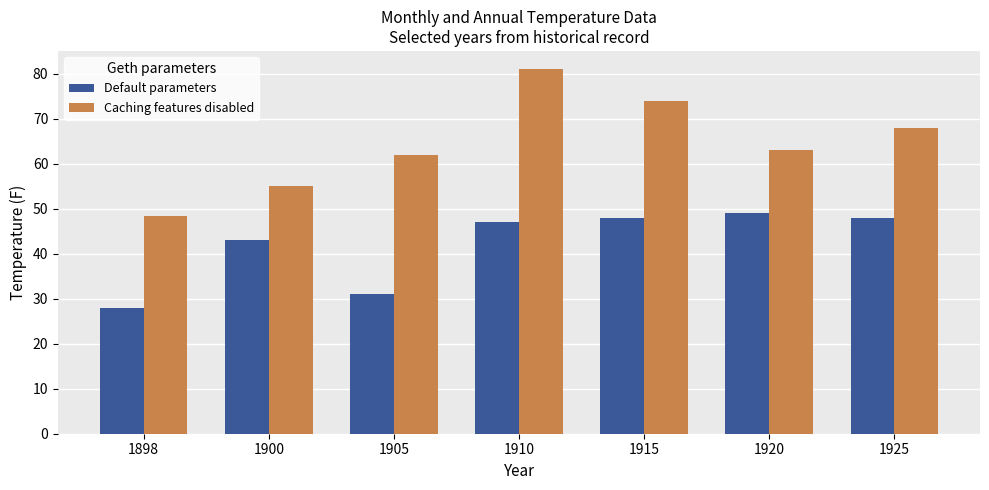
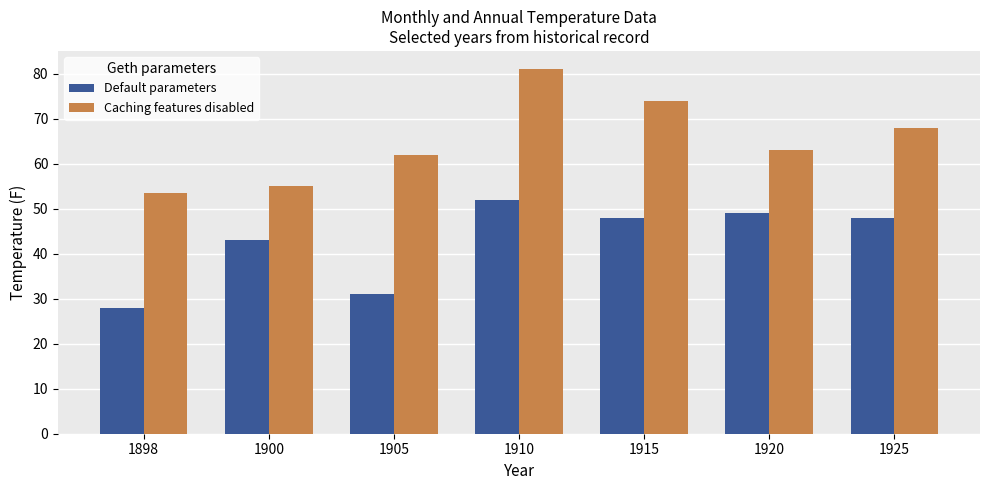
  {
    "Default parameters": {
      "1898": 28,
      "1900": 43,
      "1905": 31,
-     "1910": 47,
+     "1910": 52,
      "1915": 48,
      "1920": 49,
      "1925": 48
    },
    "Caching features disabled": {
-     "1898": 48,
+     "1898": 54,
      "1900": 55,
      "1905": 62,
      "1910": 81,
      "1915": 74,
      "1920": 63,
      "1925": 68
    }
  }
